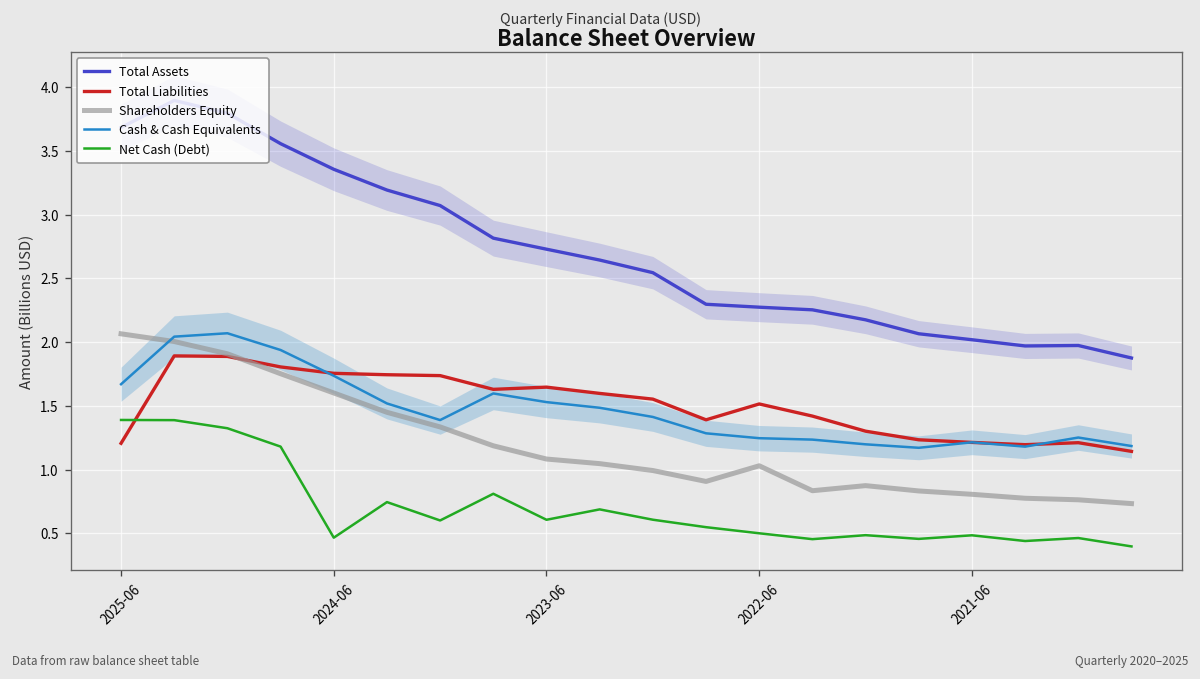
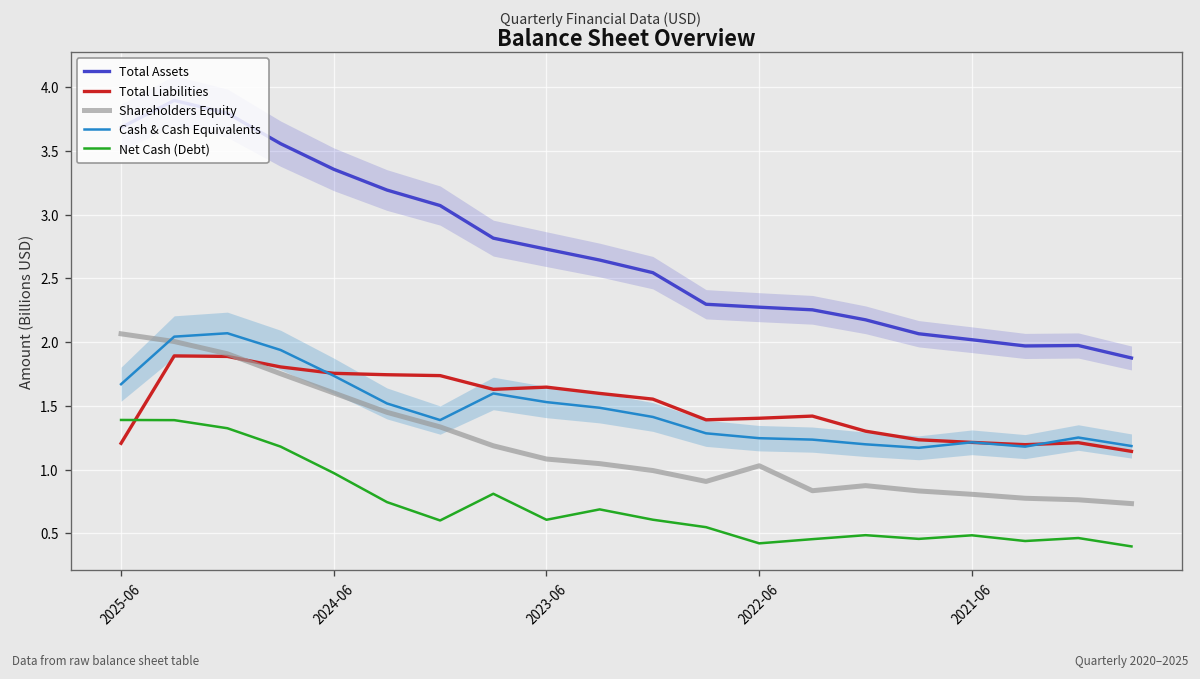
  {
    "Total Liabilities": {
      "2025-06": 1.21,
-     "2022-06": 1.51
+     "2022-06": 1.40
    },
    "Shareholders Equity": {
      "2025-06": 2.07,
      "2024-06": 1.60,
      "2023-06": 1.08,
      "2022-06": 1.03,
      "2021-06": 0.81
    },
    "Net Cash (Debt)": {
      "2025-06": 1.39,
-     "2024-06": 0.47,
+     "2024-06": 0.97,
      "2023-06": 0.61,
-     "2022-06": 0.50,
+     "2022-06": 0.42,
      "2021-06": 0.48
    }
  }
